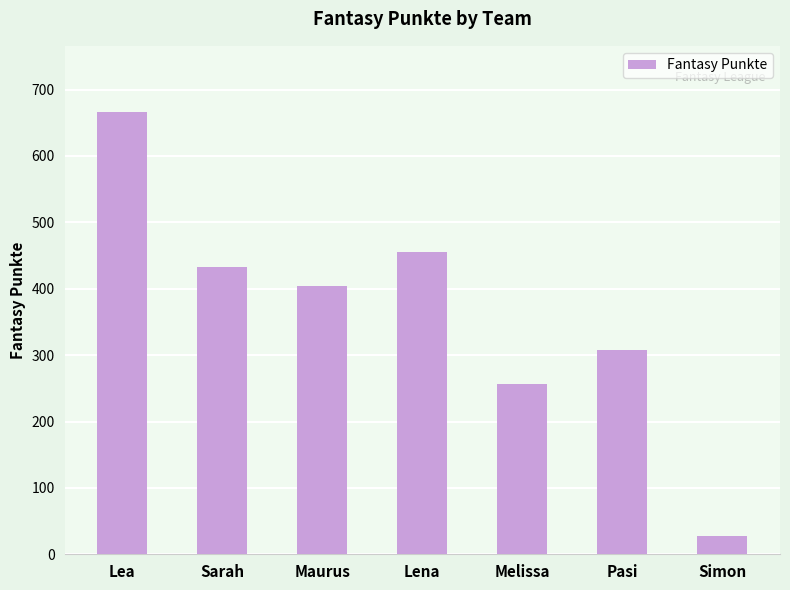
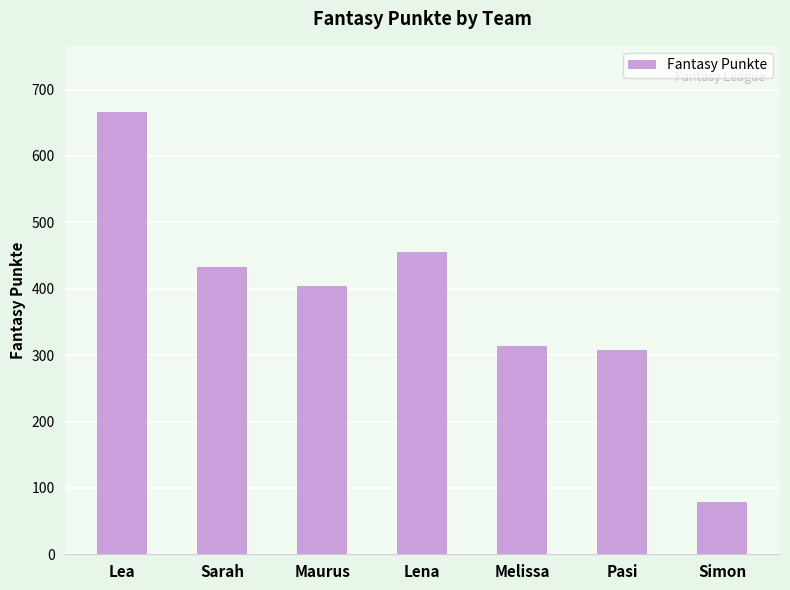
  {
    "Lea": 670,
    "Sarah": 430,
    "Maurus": 400,
    "Lena": 460,
-   "Melissa": 260,
+   "Melissa": 310,
    "Pasi": 310,
-   "Simon": 30
+   "Simon": 80
  }
